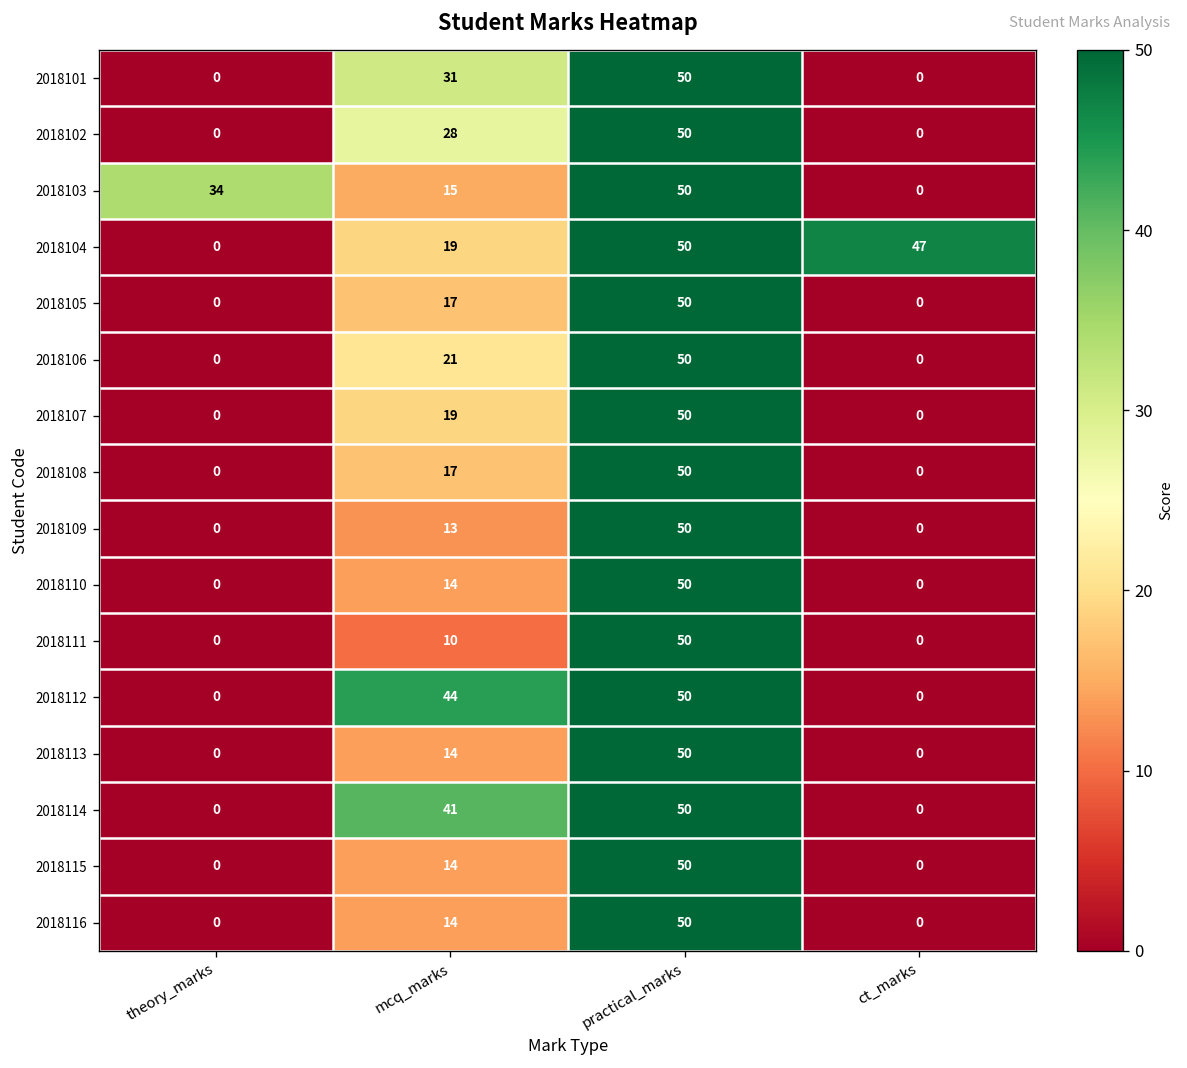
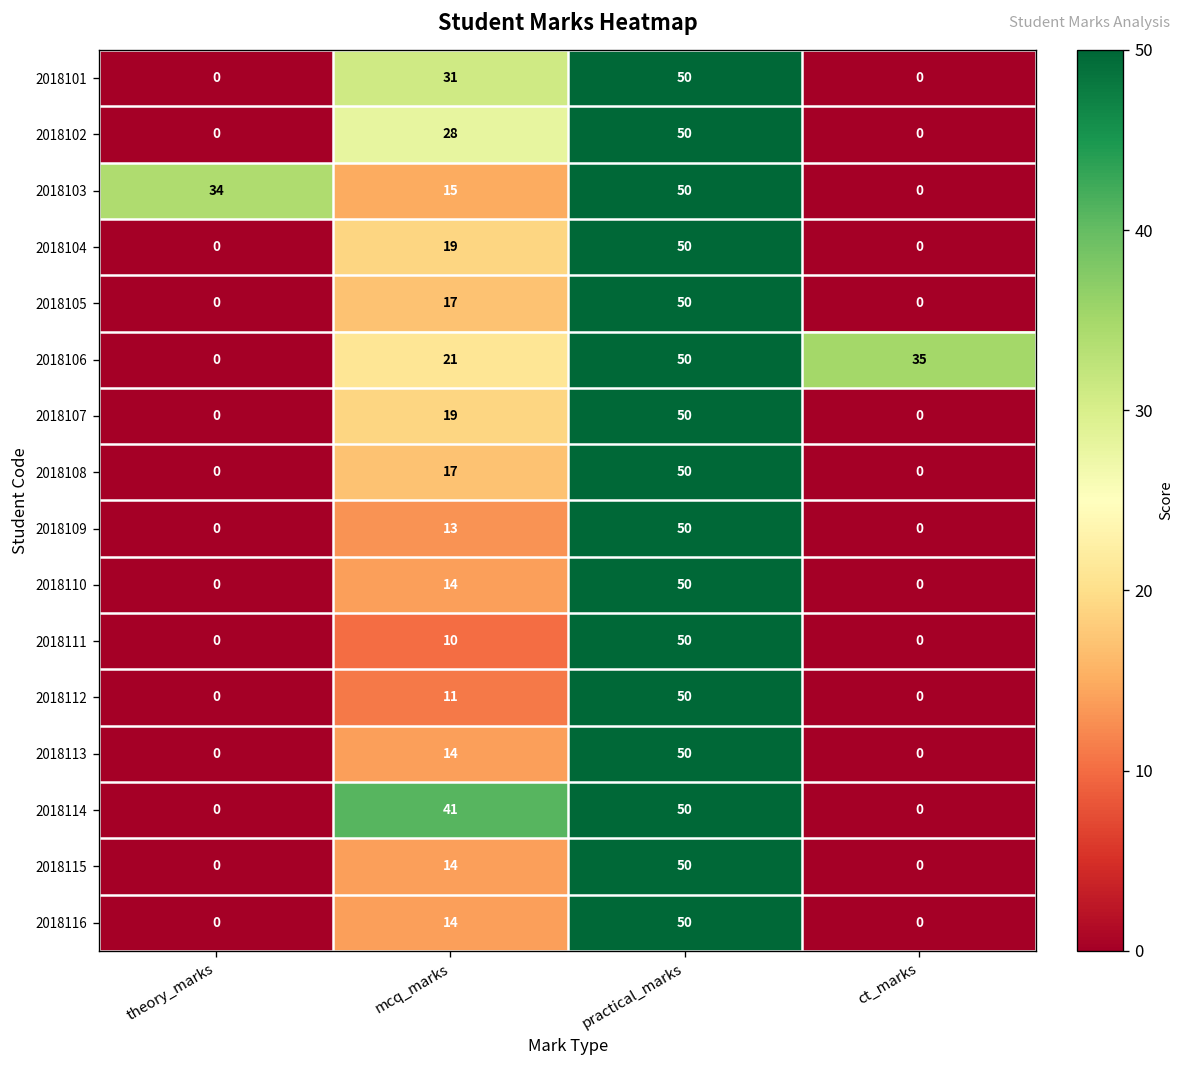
  {
    "2018101": {
      "theory_marks": 0,
      "mcq_marks": 31,
      "practical_marks": 50,
      "ct_marks": 0
    },
    "2018102": {
      "theory_marks": 0,
      "mcq_marks": 28,
      "practical_marks": 50,
      "ct_marks": 0
    },
    "2018103": {
      "theory_marks": 34,
      "mcq_marks": 15,
      "practical_marks": 50,
      "ct_marks": 0
    },
    "2018104": {
      "theory_marks": 0,
      "mcq_marks": 19,
      "practical_marks": 50,
-     "ct_marks": 47
+     "ct_marks": 0
    },
    "2018105": {
      "theory_marks": 0,
      "mcq_marks": 17,
      "practical_marks": 50,
      "ct_marks": 0
    },
    "2018106": {
      "theory_marks": 0,
      "mcq_marks": 21,
      "practical_marks": 50,
-     "ct_marks": 0
+     "ct_marks": 35
    },
    "2018107": {
      "theory_marks": 0,
      "mcq_marks": 19,
      "practical_marks": 50,
      "ct_marks": 0
    },
    "2018108": {
      "theory_marks": 0,
      "mcq_marks": 17,
      "practical_marks": 50,
      "ct_marks": 0
    },
    "2018109": {
      "theory_marks": 0,
      "mcq_marks": 13,
      "practical_marks": 50,
      "ct_marks": 0
    },
    "2018110": {
      "theory_marks": 0,
      "mcq_marks": 14,
      "practical_marks": 50,
      "ct_marks": 0
    },
    "2018111": {
      "theory_marks": 0,
      "mcq_marks": 10,
      "practical_marks": 50,
      "ct_marks": 0
    },
    "2018112": {
      "theory_marks": 0,
-     "mcq_marks": 44,
+     "mcq_marks": 11,
      "practical_marks": 50,
      "ct_marks": 0
    },
    "2018113": {
      "theory_marks": 0,
      "mcq_marks": 14,
      "practical_marks": 50,
      "ct_marks": 0
    },
    "2018114": {
      "theory_marks": 0,
      "mcq_marks": 41,
      "practical_marks": 50,
      "ct_marks": 0
    },
    "2018115": {
      "theory_marks": 0,
      "mcq_marks": 14,
      "practical_marks": 50,
      "ct_marks": 0
    },
    "2018116": {
      "theory_marks": 0,
      "mcq_marks": 14,
      "practical_marks": 50,
      "ct_marks": 0
    }
  }
